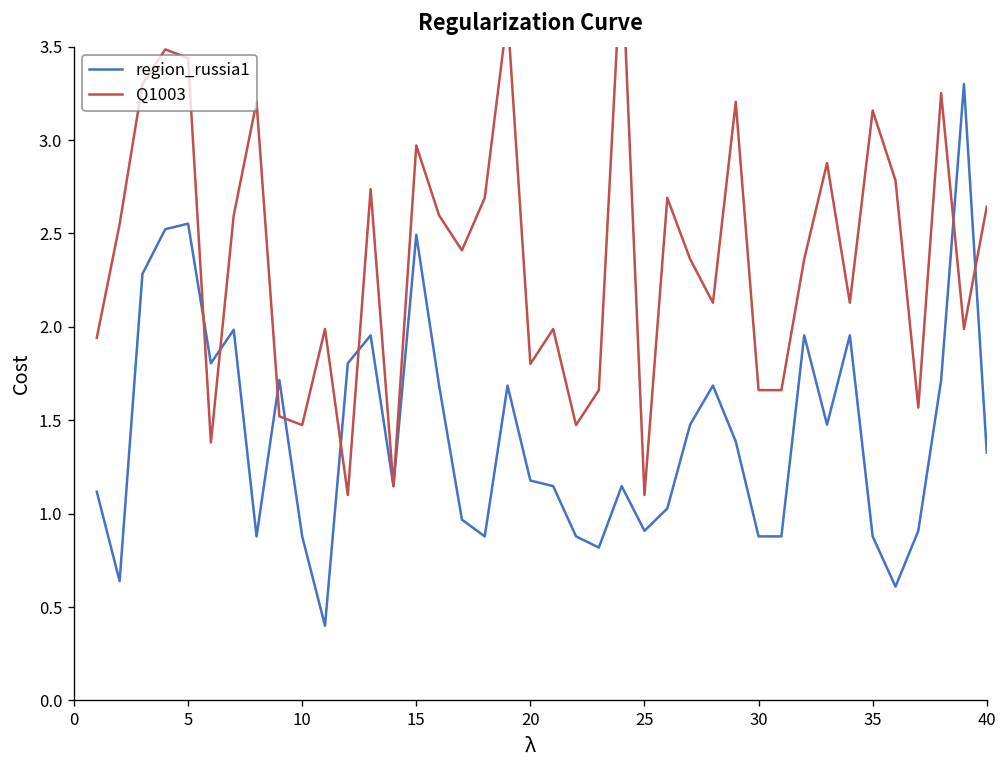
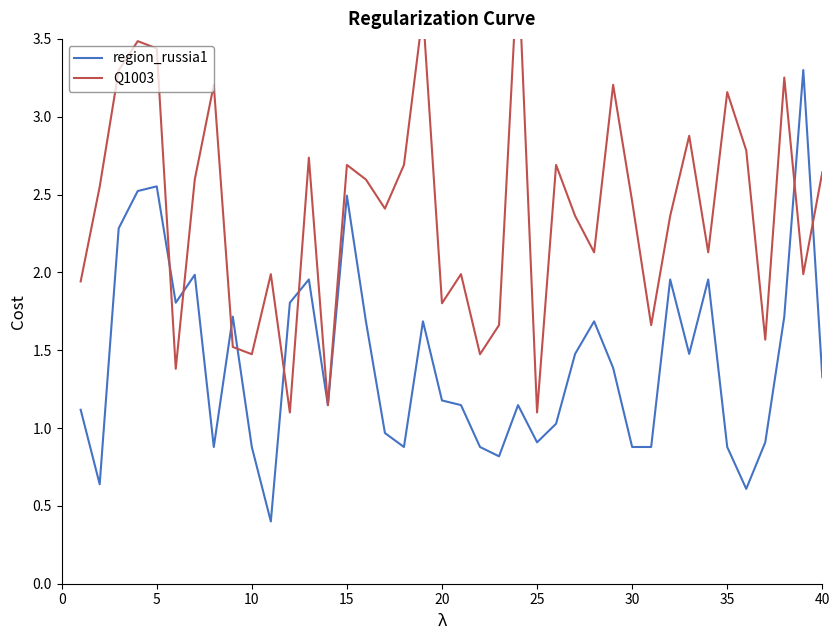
  {
    "region_russia1": {
      "5": 2.55,
      "10": 0.88,
      "15": 2.49,
      "20": 1.18,
      "25": 0.91,
      "30": 0.88,
      "35": 0.88,
      "40": 1.33
    },
    "Q1003": {
      "10": 1.47,
-     "15": 2.97,
+     "15": 2.69,
      "20": 1.80,
      "25": 1.10,
-     "30": 1.66,
+     "30": 2.46,
      "35": 3.16,
      "40": 2.64
    }
  }
